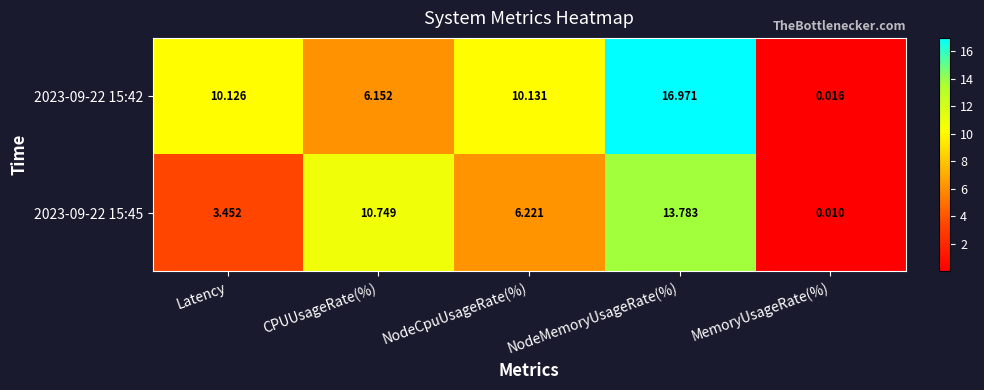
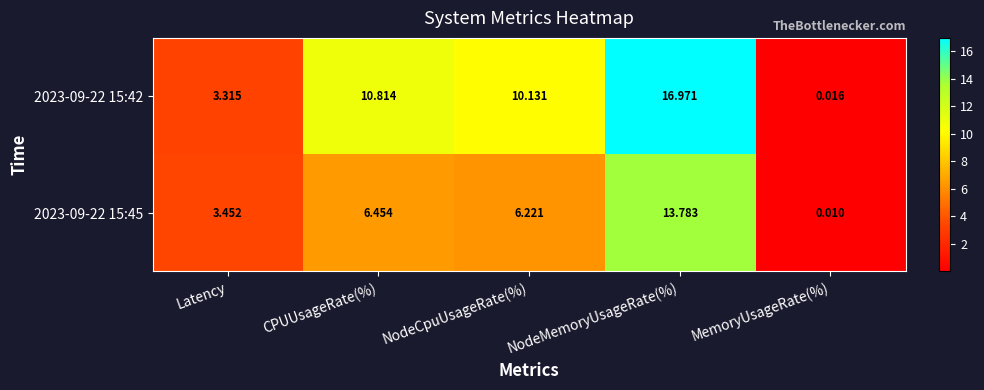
  {
    "2023-09-22 15:42": {
-     "Latency": 10.126,
-     "CPUUsageRate(%)": 6.152,
+     "Latency": 3.315,
+     "CPUUsageRate(%)": 10.814,
      "NodeCpuUsageRate(%)": 10.131,
      "NodeMemoryUsageRate(%)": 16.971,
      "MemoryUsageRate(%)": 0.016
    },
    "2023-09-22 15:45": {
      "Latency": 3.452,
-     "CPUUsageRate(%)": 10.749,
+     "CPUUsageRate(%)": 6.454,
      "NodeCpuUsageRate(%)": 6.221,
      "NodeMemoryUsageRate(%)": 13.783,
      "MemoryUsageRate(%)": 0.010
    }
  }
